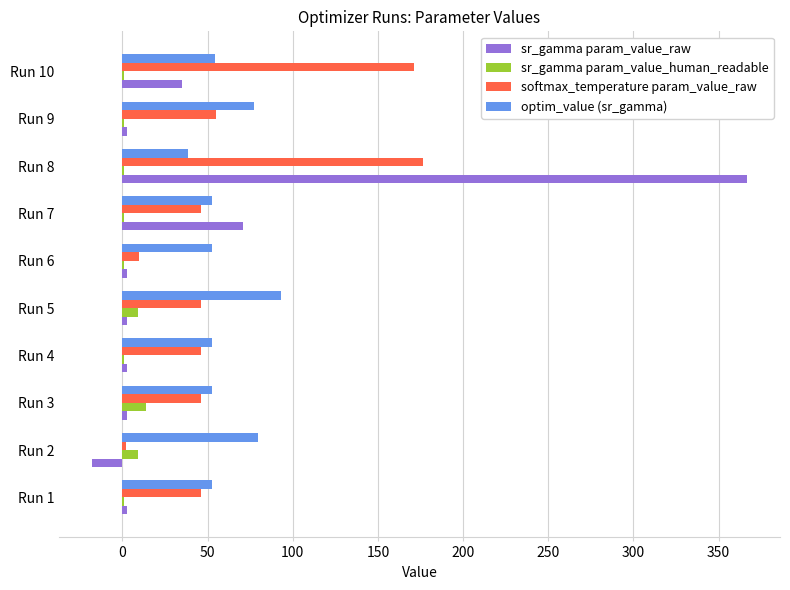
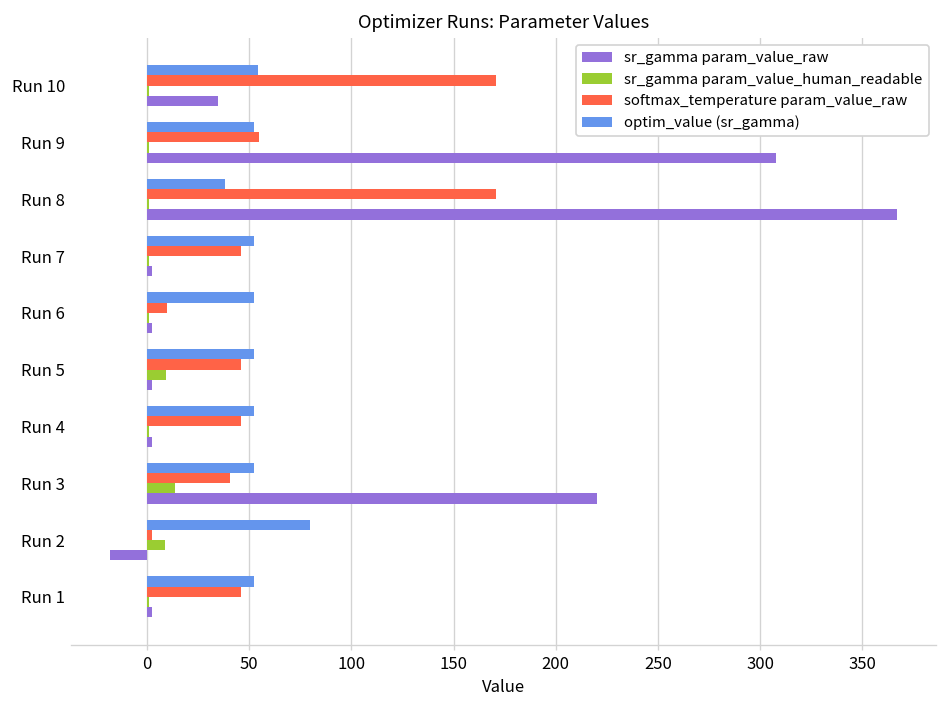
  {
    "sr_gamma param_value_raw": {
      "Run 10": 35,
-     "Run 9": 3,
+     "Run 9": 308,
      "Run 8": 367,
-     "Run 7": 71,
+     "Run 7": 3,
      "Run 6": 3,
      "Run 5": 3,
      "Run 4": 3,
-     "Run 3": 3,
+     "Run 3": 220,
      "Run 2": -18,
      "Run 1": 3
    },
    "sr_gamma param_value_human_readable": {
      "Run 5": 9,
      "Run 3": 14,
      "Run 2": 9
    },
    "softmax_temperature param_value_raw": {
      "Run 10": 171,
      "Run 9": 55,
-     "Run 8": 176,
+     "Run 8": 171,
      "Run 7": 46,
      "Run 6": 10,
      "Run 5": 46,
      "Run 4": 46,
-     "Run 3": 46,
+     "Run 3": 41,
      "Run 2": 2,
      "Run 1": 46
    },
    "optim_value (sr_gamma)": {
      "Run 10": 54,
-     "Run 9": 78,
+     "Run 9": 53,
      "Run 8": 38,
      "Run 7": 53,
      "Run 6": 53,
-     "Run 5": 93,
+     "Run 5": 53,
      "Run 4": 53,
      "Run 3": 53,
      "Run 2": 80,
      "Run 1": 53
    }
  }
